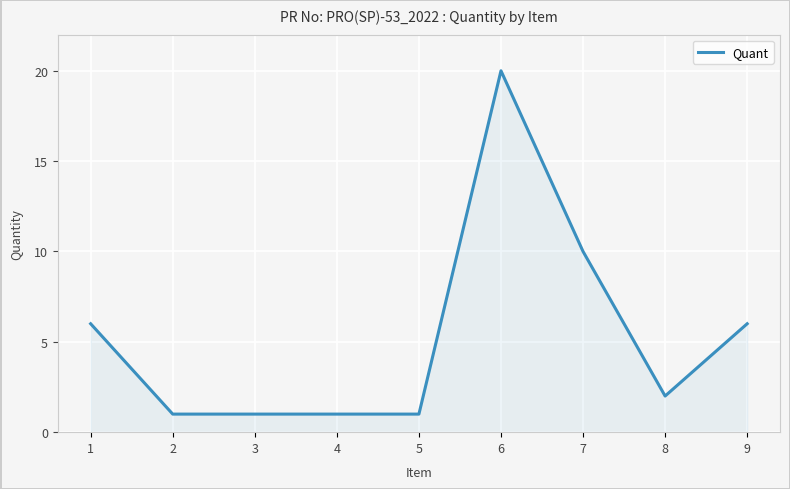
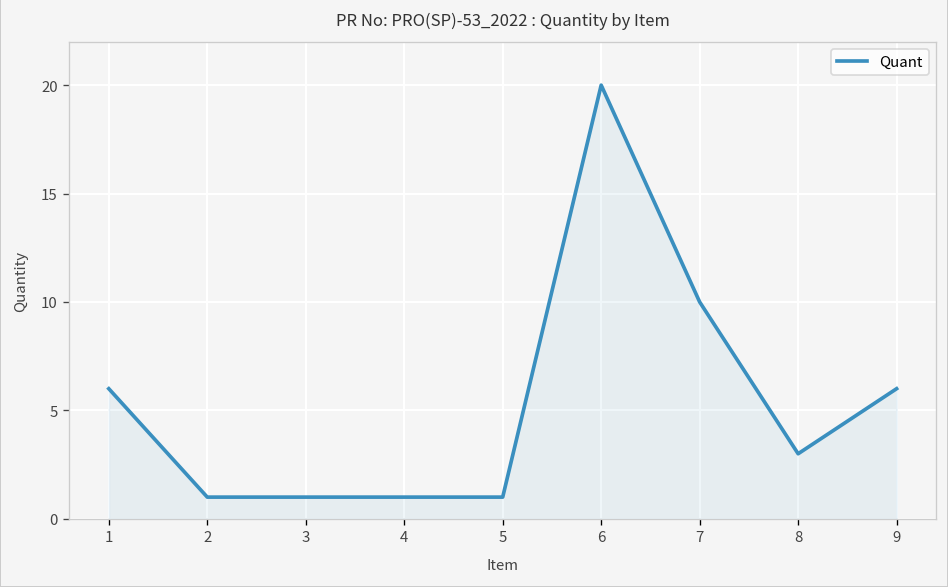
  {
    "1": 6,
    "2": 1,
    "3": 1,
    "4": 1,
    "5": 1,
    "6": 20,
    "7": 10,
-   "8": 2,
+   "8": 3,
    "9": 6
  }
